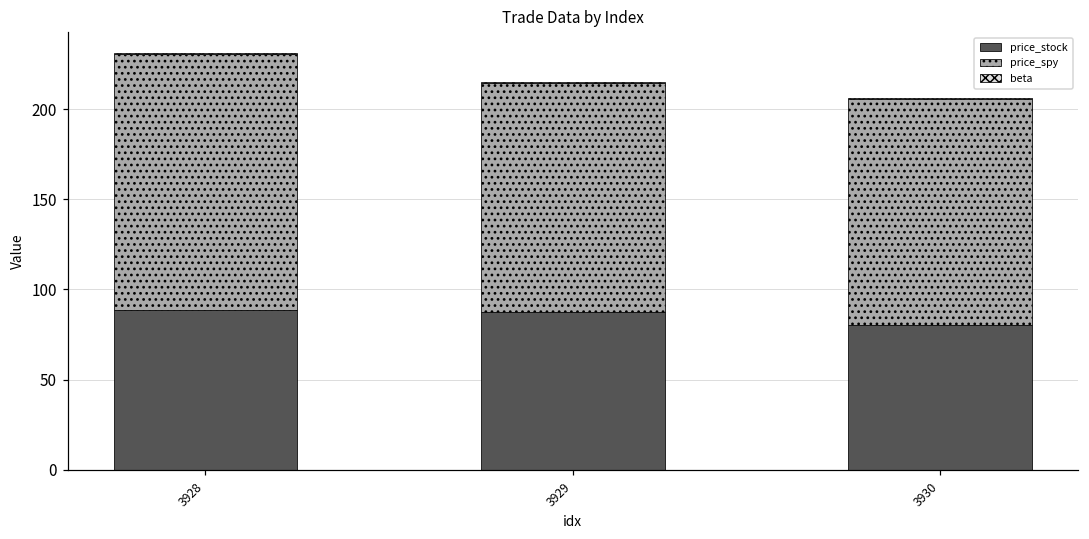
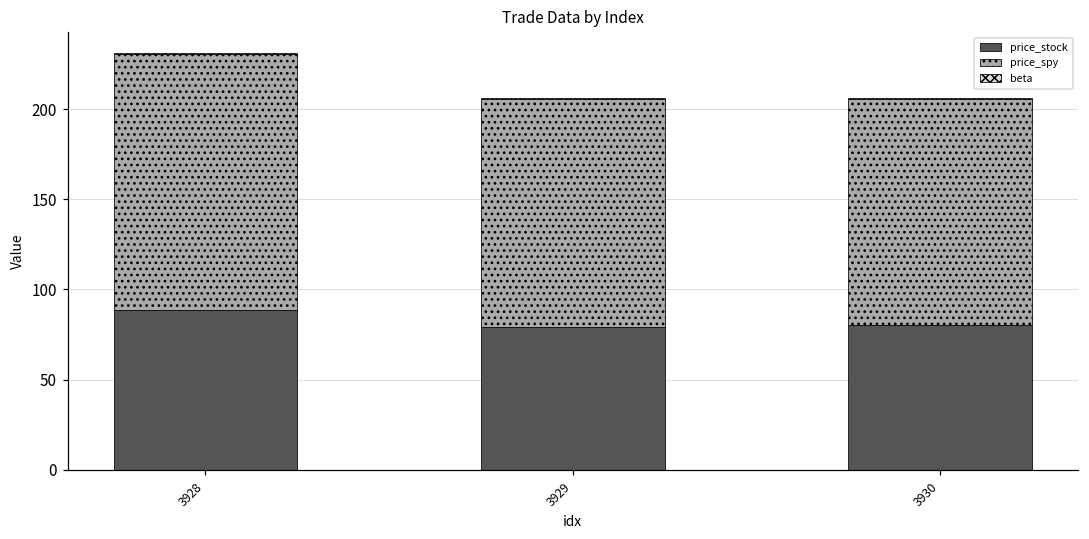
  {
    "price_stock": {
      "3928": 89,
-     "3929": 88,
+     "3929": 79,
      "3930": 80
    },
    "price_spy": {
      "3928": 142,
      "3929": 127,
      "3930": 125
    }
  }
